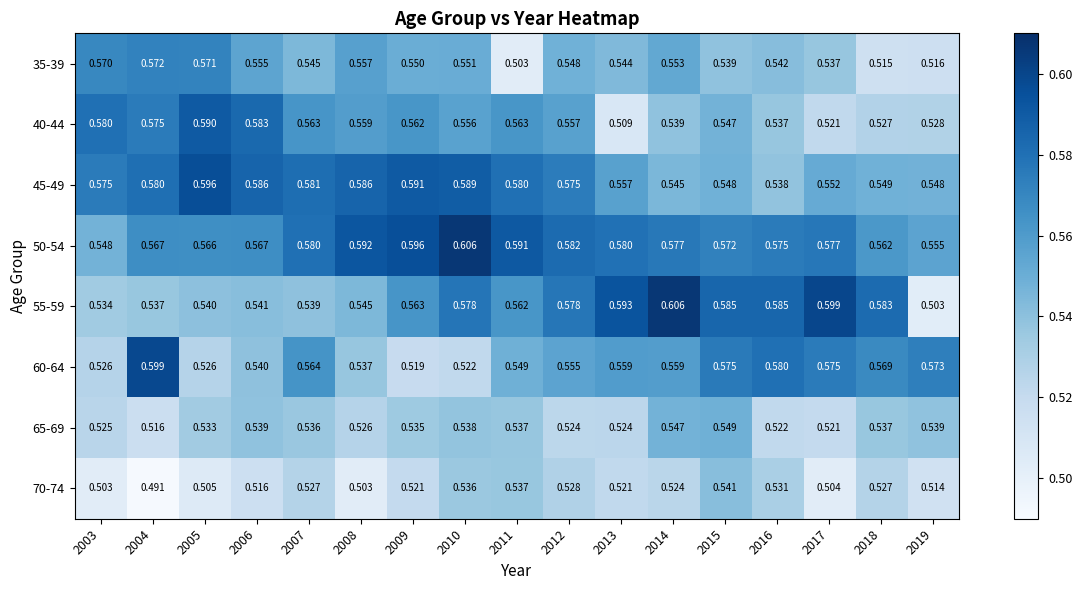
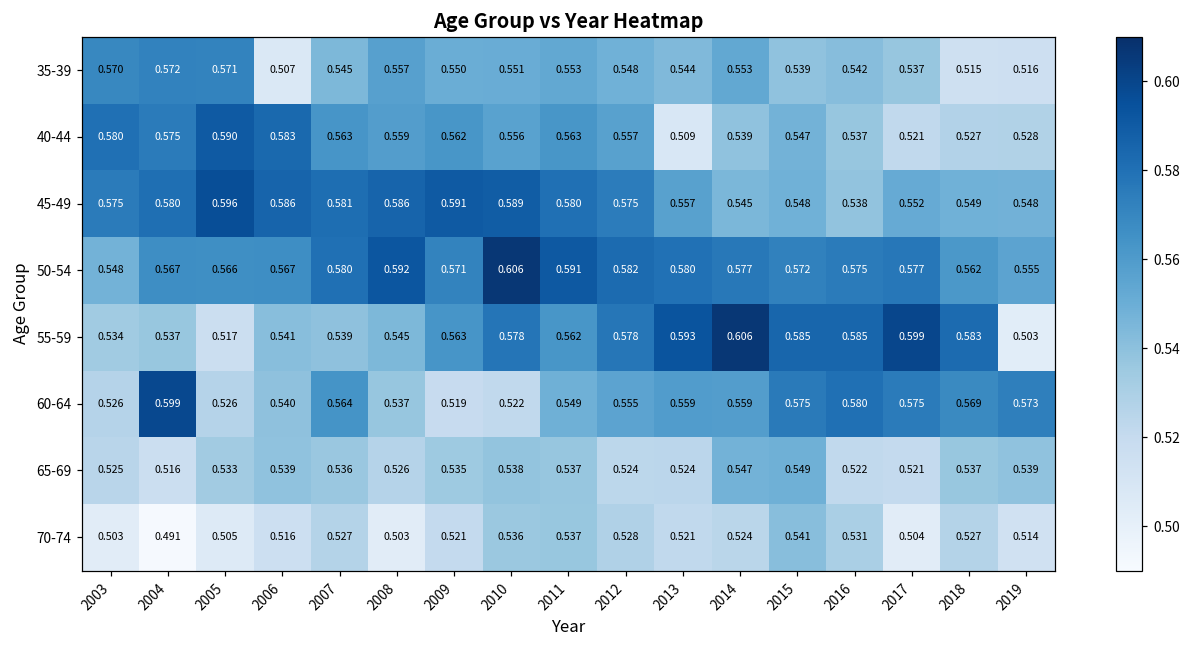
  {
    "35-39": {
      "2003": 0.570,
      "2004": 0.572,
      "2005": 0.571,
-     "2006": 0.555,
+     "2006": 0.507,
      "2007": 0.545,
      "2008": 0.557,
      "2009": 0.550,
      "2010": 0.551,
-     "2011": 0.503,
+     "2011": 0.553,
      "2012": 0.548,
      "2013": 0.544,
      "2014": 0.553,
      "2015": 0.539,
      "2016": 0.542,
      "2017": 0.537,
      "2018": 0.515,
      "2019": 0.516
    },
    "40-44": {
      "2003": 0.580,
      "2004": 0.575,
      "2005": 0.590,
      "2006": 0.583,
      "2007": 0.563,
      "2008": 0.559,
      "2009": 0.562,
      "2010": 0.556,
      "2011": 0.563,
      "2012": 0.557,
      "2013": 0.509,
      "2014": 0.539,
      "2015": 0.547,
      "2016": 0.537,
      "2017": 0.521,
      "2018": 0.527,
      "2019": 0.528
    },
    "45-49": {
      "2003": 0.575,
      "2004": 0.580,
      "2005": 0.596,
      "2006": 0.586,
      "2007": 0.581,
      "2008": 0.586,
      "2009": 0.591,
      "2010": 0.589,
      "2011": 0.580,
      "2012": 0.575,
      "2013": 0.557,
      "2014": 0.545,
      "2015": 0.548,
      "2016": 0.538,
      "2017": 0.552,
      "2018": 0.549,
      "2019": 0.548
    },
    "50-54": {
      "2003": 0.548,
      "2004": 0.567,
      "2005": 0.566,
      "2006": 0.567,
      "2007": 0.580,
      "2008": 0.592,
-     "2009": 0.596,
+     "2009": 0.571,
      "2010": 0.606,
      "2011": 0.591,
      "2012": 0.582,
      "2013": 0.580,
      "2014": 0.577,
      "2015": 0.572,
      "2016": 0.575,
      "2017": 0.577,
      "2018": 0.562,
      "2019": 0.555
    },
    "55-59": {
      "2003": 0.534,
      "2004": 0.537,
-     "2005": 0.540,
+     "2005": 0.517,
      "2006": 0.541,
      "2007": 0.539,
      "2008": 0.545,
      "2009": 0.563,
      "2010": 0.578,
      "2011": 0.562,
      "2012": 0.578,
      "2013": 0.593,
      "2014": 0.606,
      "2015": 0.585,
      "2016": 0.585,
      "2017": 0.599,
      "2018": 0.583,
      "2019": 0.503
    },
    "60-64": {
      "2003": 0.526,
      "2004": 0.599,
      "2005": 0.526,
      "2006": 0.540,
      "2007": 0.564,
      "2008": 0.537,
      "2009": 0.519,
      "2010": 0.522,
      "2011": 0.549,
      "2012": 0.555,
      "2013": 0.559,
      "2014": 0.559,
      "2015": 0.575,
      "2016": 0.580,
      "2017": 0.575,
      "2018": 0.569,
      "2019": 0.573
    },
    "65-69": {
      "2003": 0.525,
      "2004": 0.516,
      "2005": 0.533,
      "2006": 0.539,
      "2007": 0.536,
      "2008": 0.526,
      "2009": 0.535,
      "2010": 0.538,
      "2011": 0.537,
      "2012": 0.524,
      "2013": 0.524,
      "2014": 0.547,
      "2015": 0.549,
      "2016": 0.522,
      "2017": 0.521,
      "2018": 0.537,
      "2019": 0.539
    },
    "70-74": {
      "2003": 0.503,
      "2004": 0.491,
      "2005": 0.505,
      "2006": 0.516,
      "2007": 0.527,
      "2008": 0.503,
      "2009": 0.521,
      "2010": 0.536,
      "2011": 0.537,
      "2012": 0.528,
      "2013": 0.521,
      "2014": 0.524,
      "2015": 0.541,
      "2016": 0.531,
      "2017": 0.504,
      "2018": 0.527,
      "2019": 0.514
    }
  }
